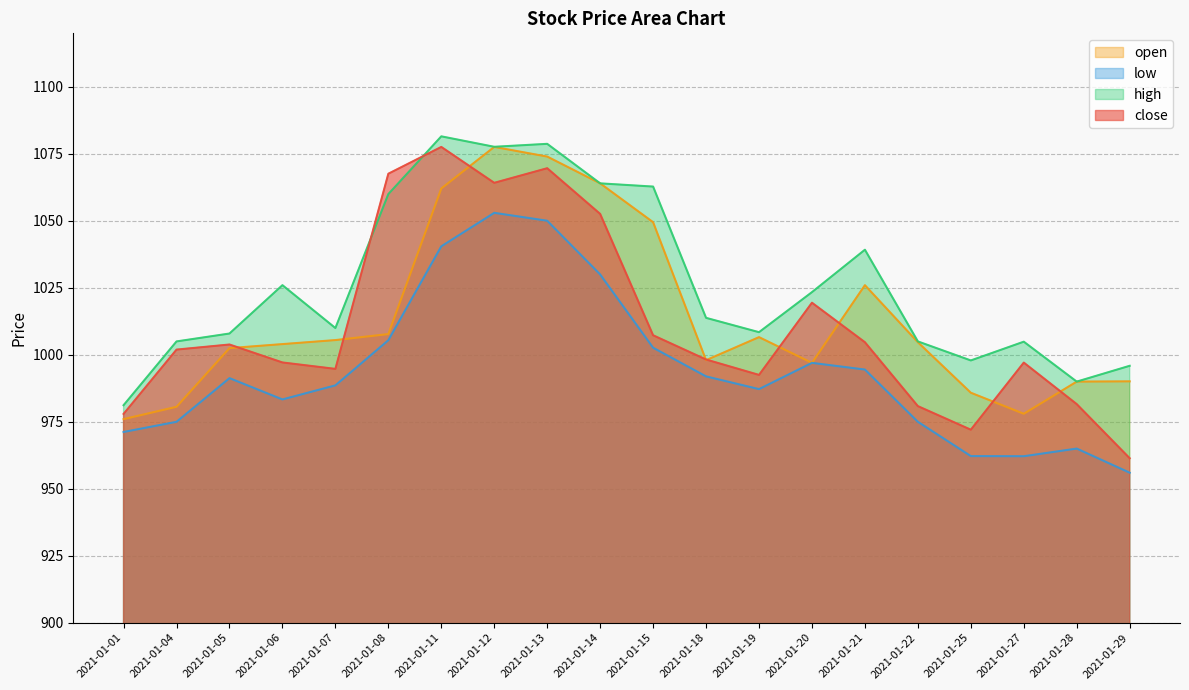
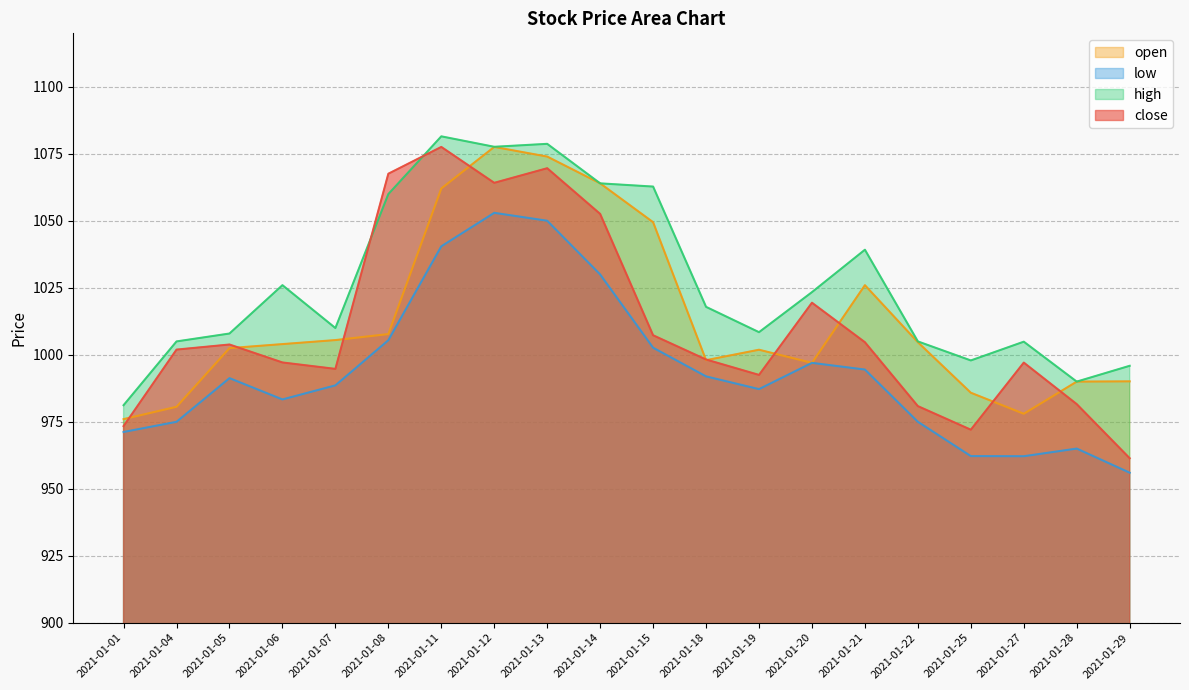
  {
    "open": {
      "2021-01-01": 976,
      "2021-01-04": 981,
      "2021-01-05": 1003,
      "2021-01-06": 1004,
      "2021-01-07": 1006,
      "2021-01-08": 1008,
      "2021-01-11": 1062,
      "2021-01-13": 1074,
      "2021-01-15": 1050,
-     "2021-01-19": 1007,
+     "2021-01-19": 1002,
      "2021-01-21": 1026,
      "2021-01-25": 986,
      "2021-01-27": 978,
      "2021-01-29": 990
    },
    "low": {
      "2021-01-01": 971,
      "2021-01-04": 975,
      "2021-01-05": 991,
      "2021-01-06": 983,
      "2021-01-07": 989,
      "2021-01-08": 1005,
      "2021-01-11": 1041,
      "2021-01-12": 1053,
      "2021-01-13": 1050,
      "2021-01-14": 1030,
      "2021-01-15": 1003,
      "2021-01-18": 992,
      "2021-01-19": 987,
      "2021-01-21": 995,
      "2021-01-22": 975,
      "2021-01-25": 962,
      "2021-01-27": 962,
      "2021-01-28": 965,
      "2021-01-29": 956
    },
    "high": {
      "2021-01-01": 981,
      "2021-01-04": 1005,
      "2021-01-05": 1008,
      "2021-01-06": 1026,
      "2021-01-07": 1010,
      "2021-01-08": 1060,
      "2021-01-11": 1082,
      "2021-01-13": 1079,
      "2021-01-15": 1063,
-     "2021-01-18": 1014,
+     "2021-01-18": 1018,
      "2021-01-19": 1008,
      "2021-01-20": 1023,
      "2021-01-21": 1039,
      "2021-01-25": 998,
      "2021-01-27": 1005,
      "2021-01-29": 996
    },
    "close": {
-     "2021-01-01": 978,
+     "2021-01-01": 973,
      "2021-01-04": 1002,
      "2021-01-05": 1004,
      "2021-01-06": 997,
      "2021-01-07": 995,
      "2021-01-08": 1068,
      "2021-01-11": 1078,
      "2021-01-12": 1064,
      "2021-01-13": 1070,
      "2021-01-14": 1053,
      "2021-01-15": 1007,
      "2021-01-19": 993,
      "2021-01-20": 1019,
      "2021-01-21": 1005,
      "2021-01-22": 981,
      "2021-01-25": 972,
      "2021-01-27": 997,
      "2021-01-28": 982,
      "2021-01-29": 961
    }
  }
